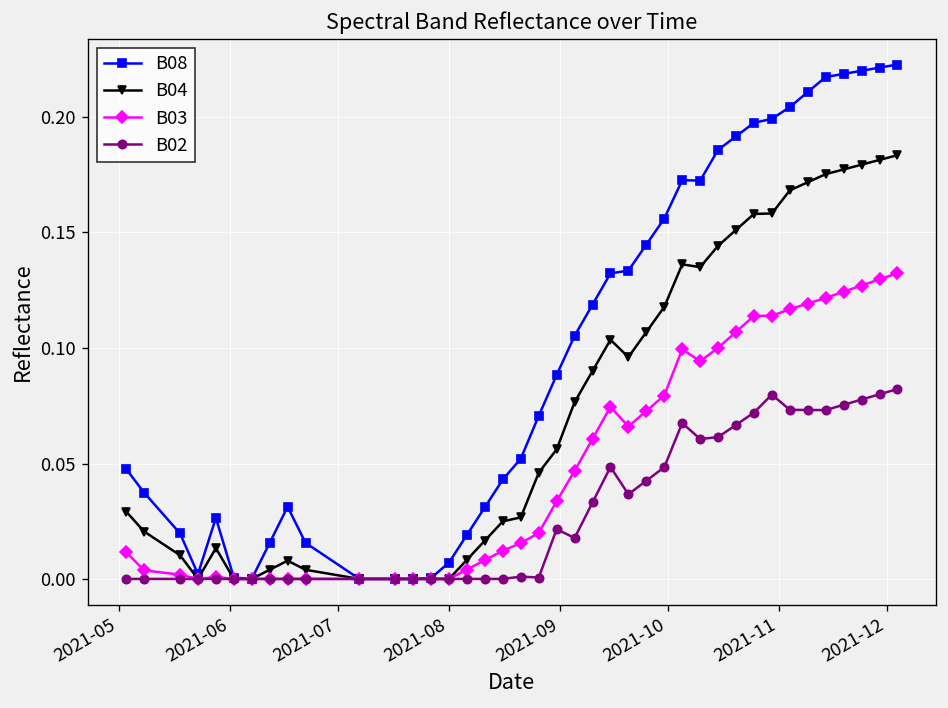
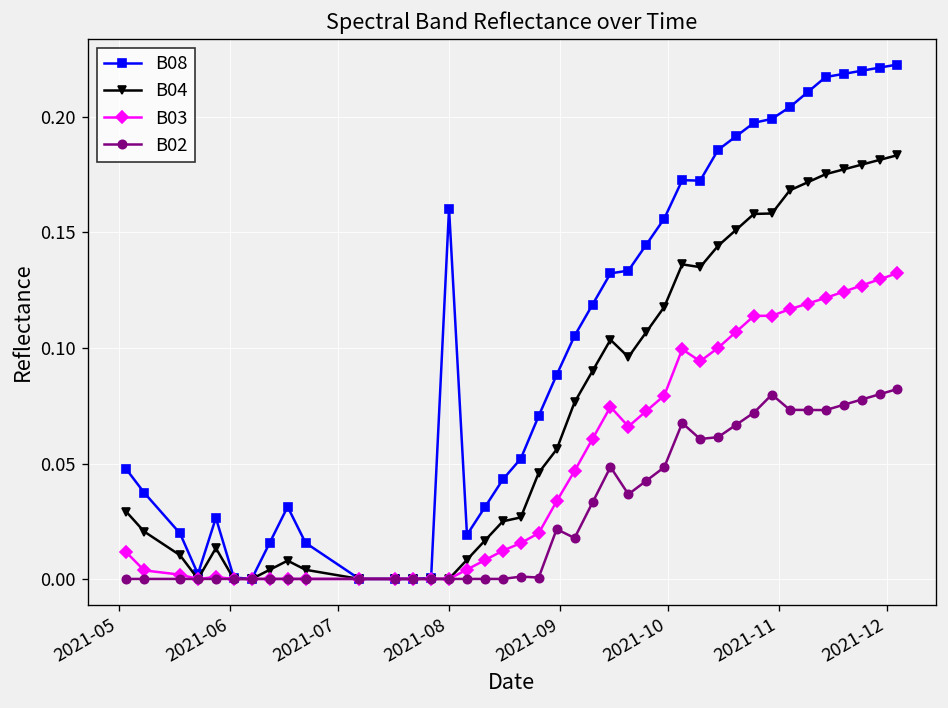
  {
    "B08": {
-     "2021-08": 0.007
+     "2021-08": 0.160
    }
  }
